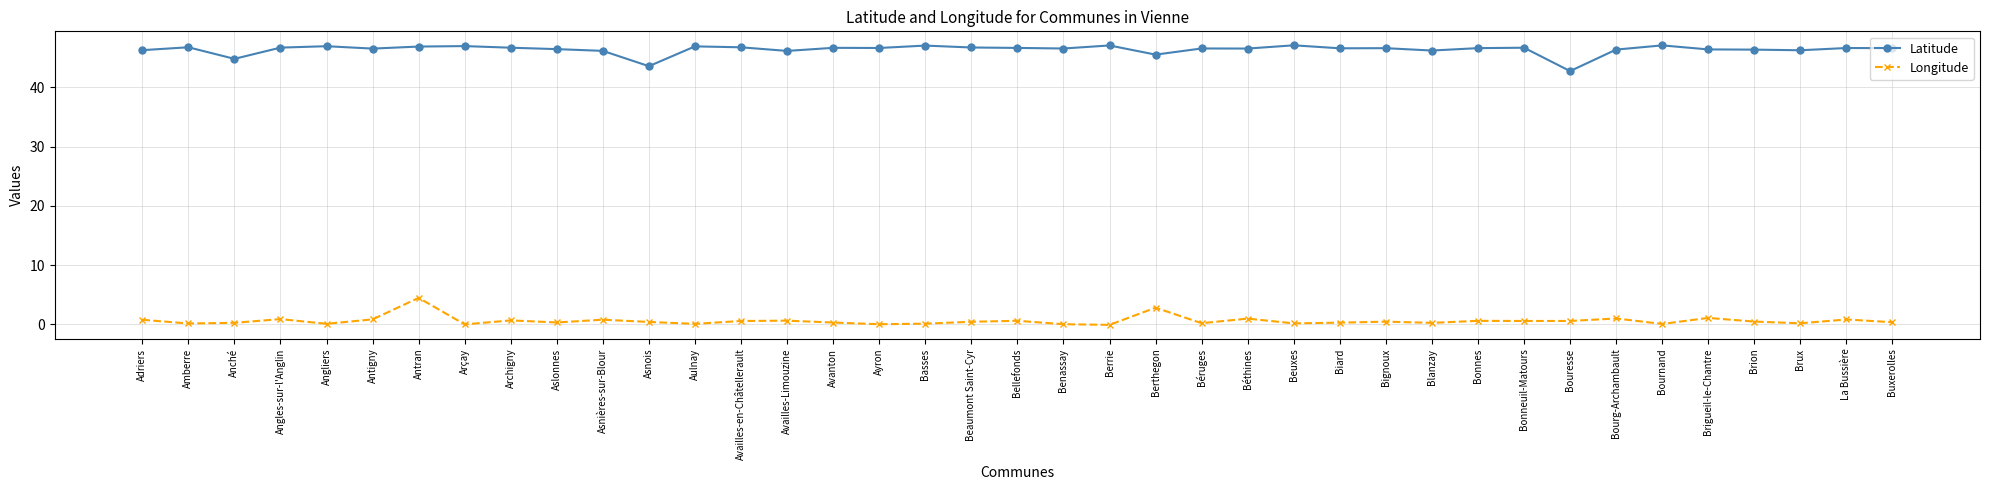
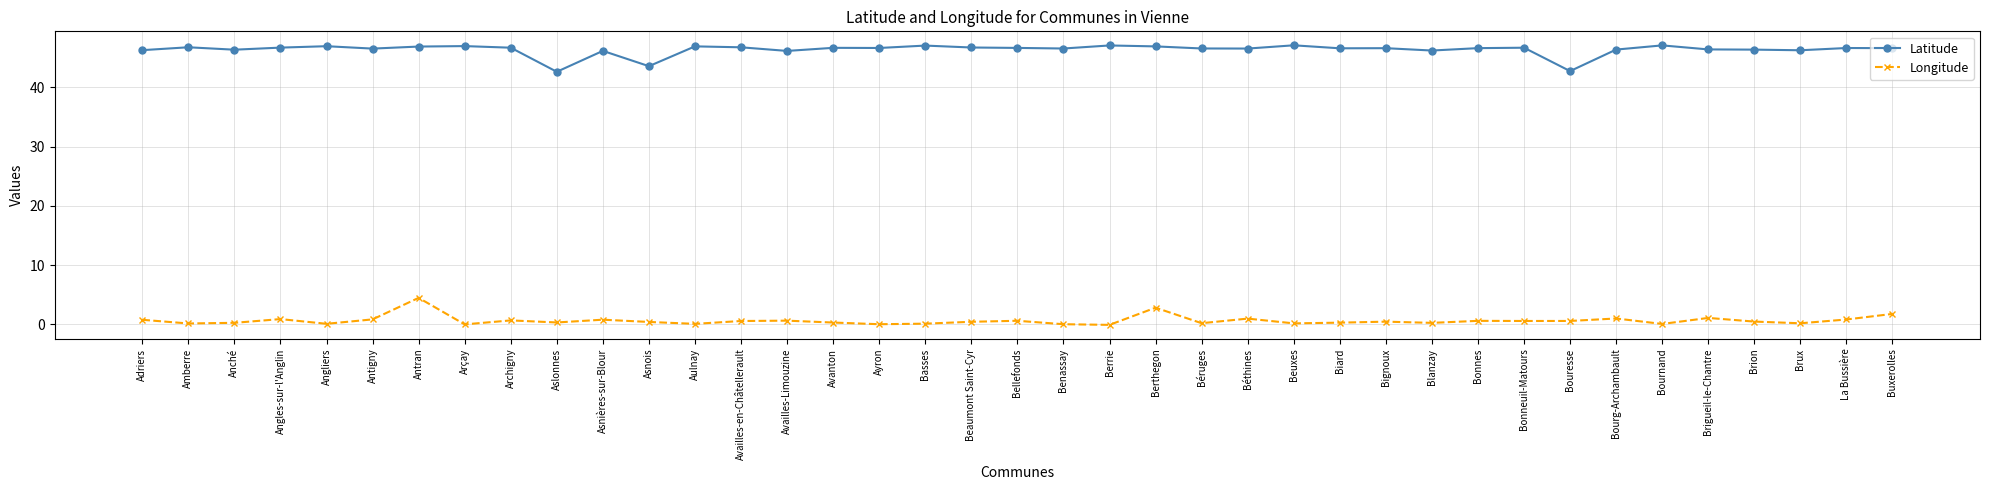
  {
    "Latitude": {
      "Adriers": 46,
      "Amberre": 47,
-     "Anché": 45,
+     "Anché": 46,
      "Angles-sur-l'Anglin": 47,
      "Angliers": 47,
      "Antigny": 47,
      "Antran": 47,
      "Arçay": 47,
      "Archigny": 47,
-     "Aslonnes": 46,
+     "Aslonnes": 43,
      "Asnières-sur-Blour": 46,
      "Asnois": 44,
      "Aulnay": 47,
      "Availles-en-Châtellerault": 47,
      "Availles-Limouzine": 46,
      "Avanton": 47,
      "Ayron": 47,
      "Basses": 47,
      "Beaumont Saint-Cyr": 47,
      "Bellefonds": 47,
      "Benassay": 47,
      "Berrie": 47,
-     "Berthegon": 46,
+     "Berthegon": 47,
      "Béruges": 47,
      "Béthines": 47,
      "Beuxes": 47,
      "Biard": 47,
      "Bignoux": 47,
      "Blanzay": 46,
      "Bonnes": 47,
      "Bonneuil-Matours": 47,
      "Bouresse": 43,
      "Bourg-Archambault": 46,
      "Bournand": 47,
      "Brigueil-le-Chantre": 46,
      "Brion": 46,
      "Brux": 46,
      "La Bussière": 47
    },
    "Longitude": {
      "Adriers": 1,
      "Amberre": 0,
      "Anché": 0,
      "Angles-sur-l'Anglin": 1,
      "Angliers": 0,
      "Antigny": 1,
      "Antran": 4,
      "Arçay": 0,
      "Archigny": 1,
      "Aslonnes": 0,
      "Asnières-sur-Blour": 1,
      "Asnois": 0,
      "Aulnay": 0,
      "Availles-en-Châtellerault": 1,
      "Availles-Limouzine": 1,
      "Avanton": 0,
      "Ayron": 0,
      "Basses": 0,
      "Beaumont Saint-Cyr": 0,
      "Bellefonds": 1,
      "Benassay": 0,
      "Berrie": 0,
      "Berthegon": 3,
      "Béruges": 0,
      "Béthines": 1,
      "Beuxes": 0,
      "Biard": 0,
      "Bignoux": 0,
      "Blanzay": 0,
      "Bonnes": 1,
      "Bonneuil-Matours": 1,
      "Bouresse": 1,
      "Bourg-Archambault": 1,
      "Bournand": 0,
      "Brigueil-le-Chantre": 1,
      "Brion": 0,
      "Brux": 0,
      "La Bussière": 1,
-     "Buxerolles": 0
+     "Buxerolles": 2
    }
  }
